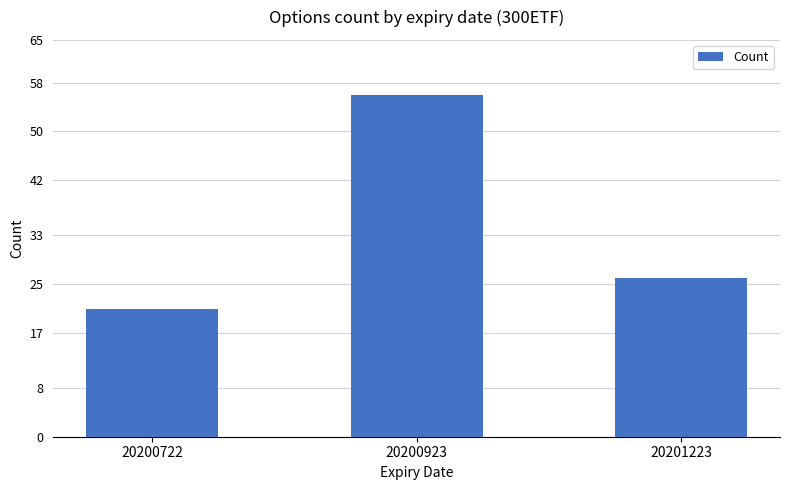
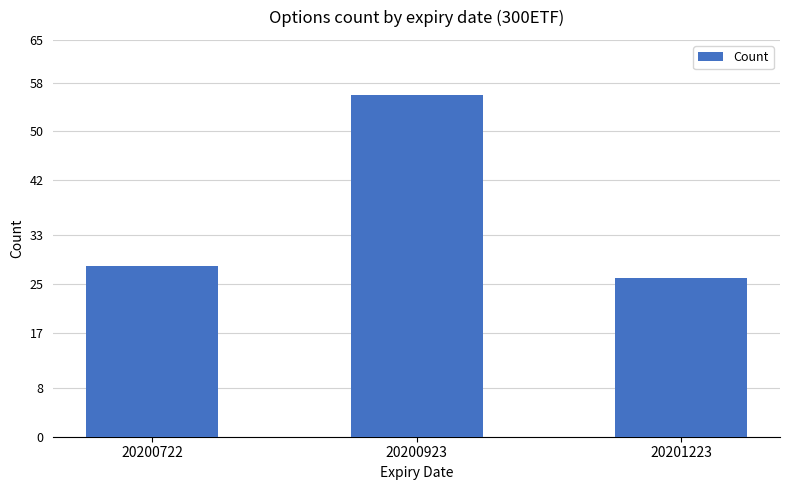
  {
-   "20200722": 21,
+   "20200722": 28,
    "20200923": 56,
    "20201223": 26
  }
